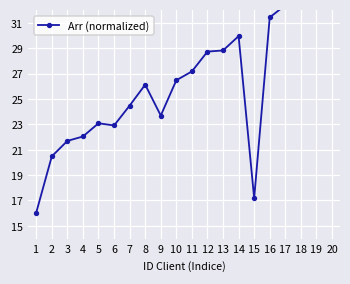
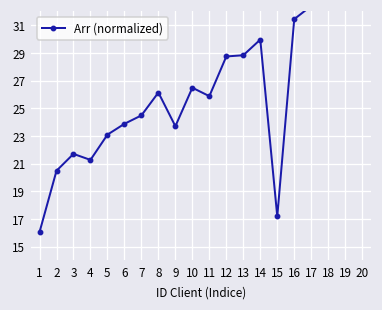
  {
    "1": 16.0,
    "2": 20.5,
    "3": 21.7,
-   "4": 22.0,
+   "4": 21.3,
    "5": 23.1,
-   "6": 22.9,
+   "6": 23.9,
    "7": 24.5,
    "8": 26.1,
    "9": 23.7,
    "10": 26.5,
-   "11": 27.2,
+   "11": 25.9,
    "12": 28.7,
    "13": 28.8,
    "14": 30.0,
    "15": 17.2,
    "16": 31.4
  }
